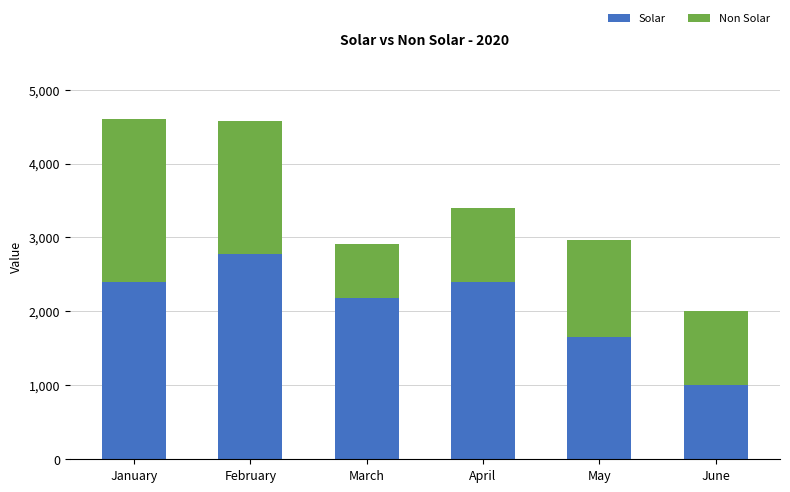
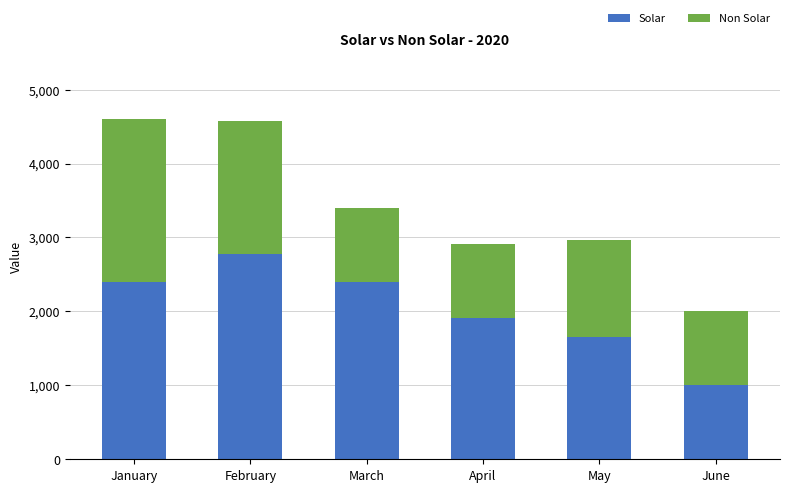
  {
    "Solar": {
      "January": "2,400",
      "February": "2,800",
-     "March": "2,200",
-     "April": "2,400",
+     "March": "2,400",
+     "April": "1,900",
      "May": "1,700",
      "June": "1,000"
    },
    "Non Solar": {
      "January": "2,200",
      "February": "1,800",
-     "March": "700",
+     "March": "1,000",
      "April": "1,000",
      "May": "1,300",
      "June": "1,000"
    }
  }
